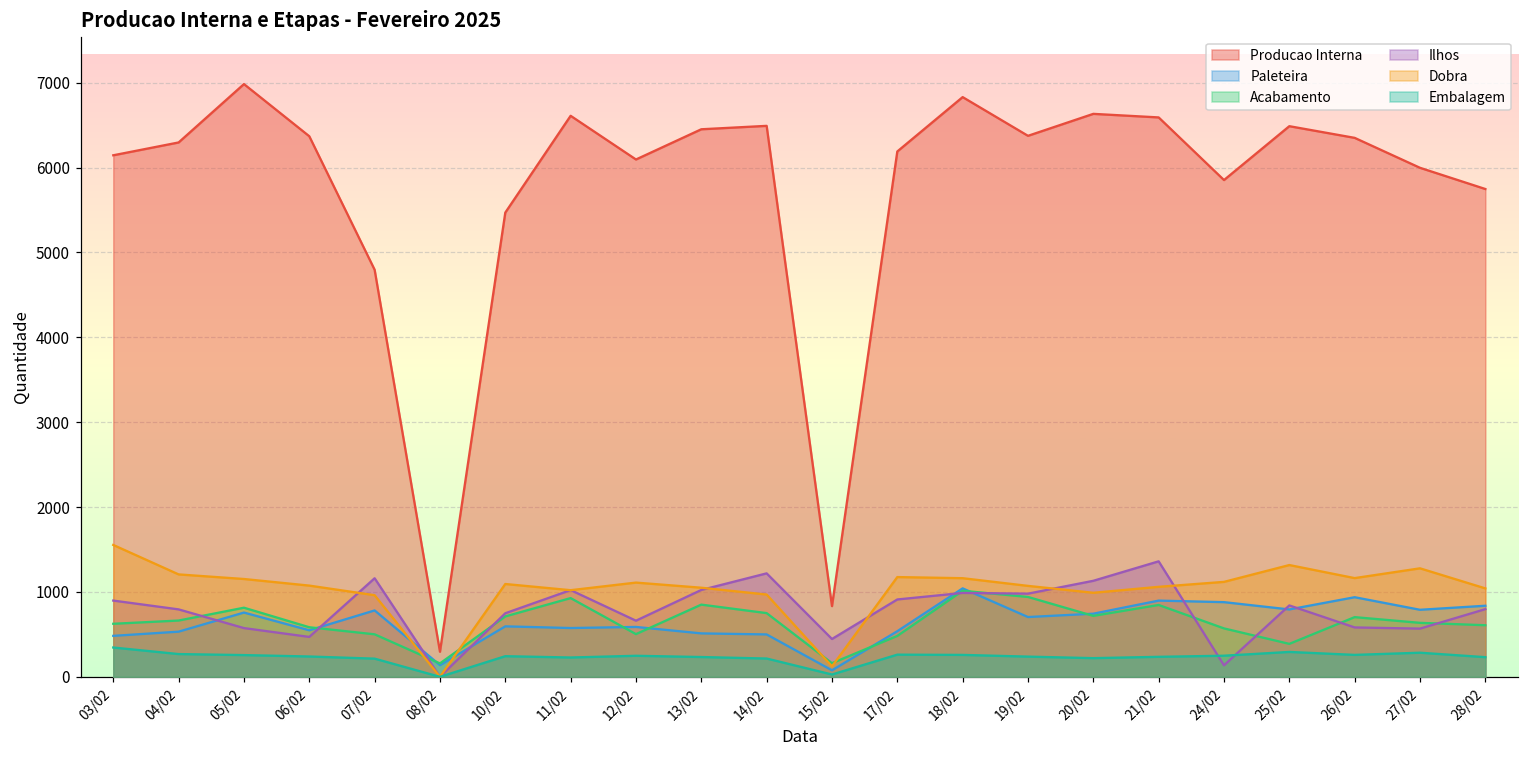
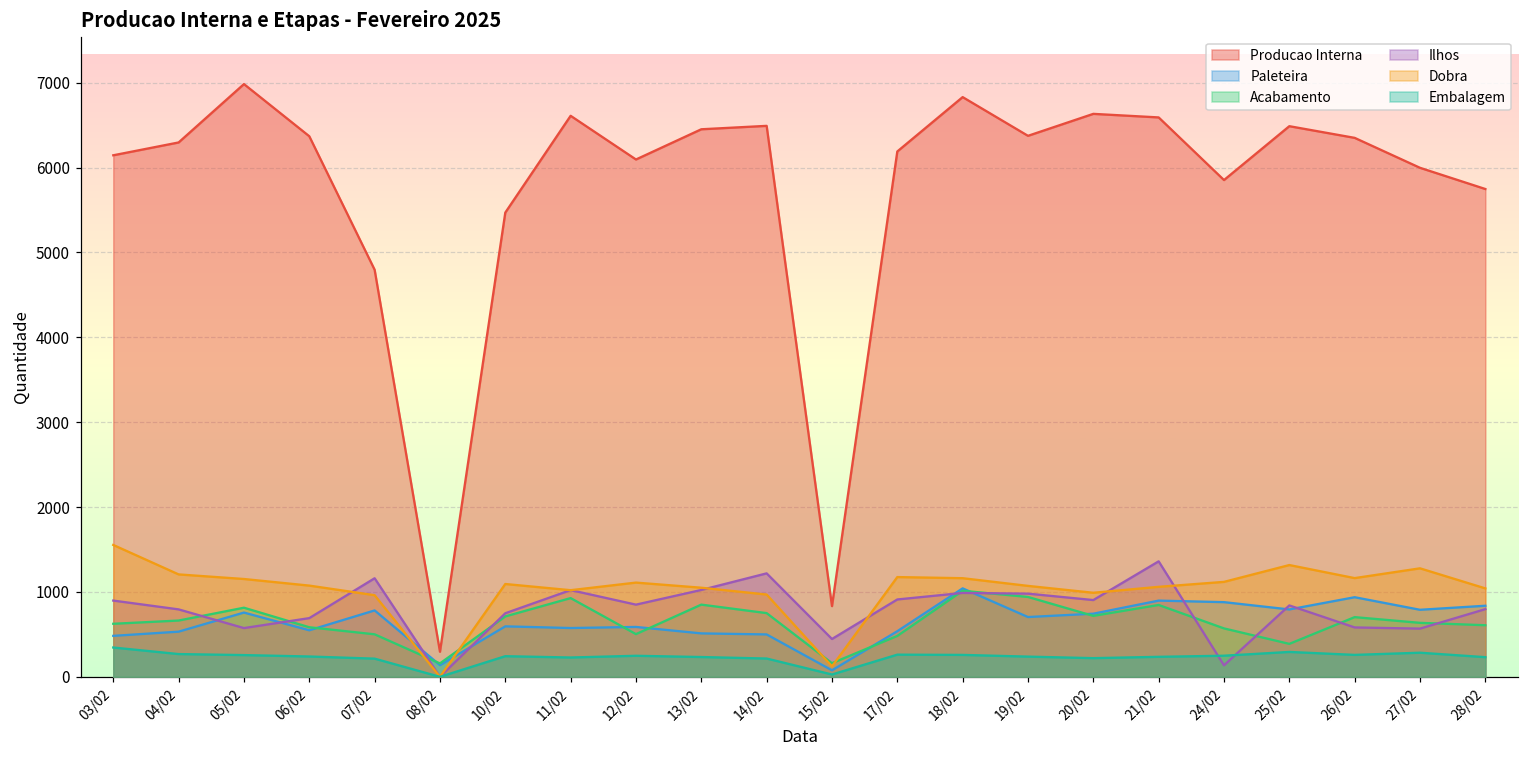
  {
    "Ilhos": {
      "03/02": 900,
      "04/02": 800,
      "05/02": 600,
-     "06/02": 500,
+     "06/02": 700,
      "07/02": 1200,
      "10/02": 700,
-     "12/02": 700,
+     "12/02": 900,
      "14/02": 1200,
      "15/02": 400,
      "17/02": 900,
      "19/02": 1000,
-     "20/02": 1100,
+     "20/02": 900,
      "21/02": 1400,
      "24/02": 100,
      "25/02": 800,
      "26/02": 600,
      "27/02": 600,
      "28/02": 800
    }
  }
